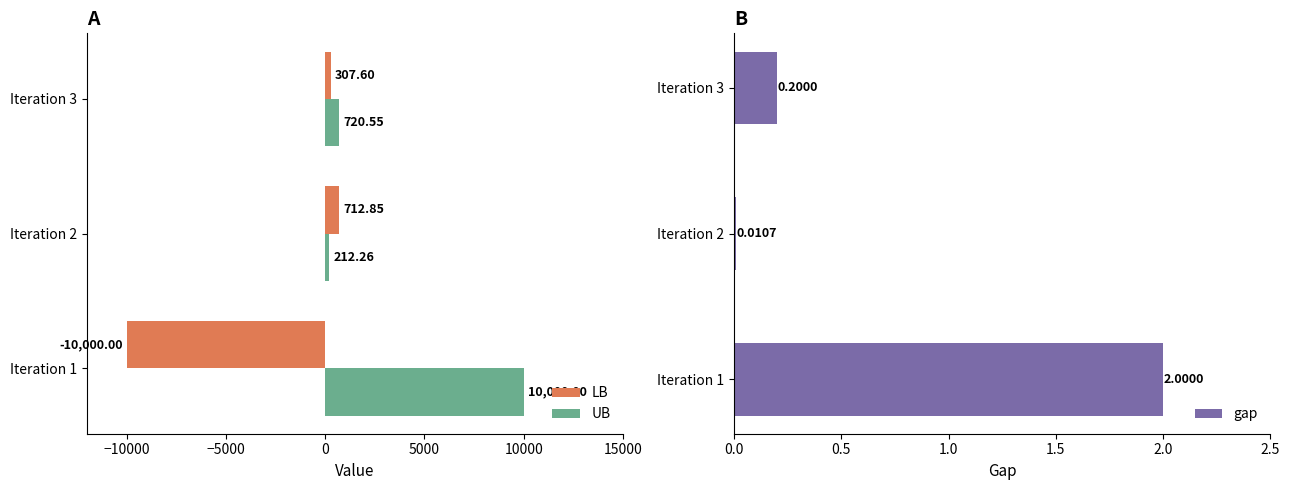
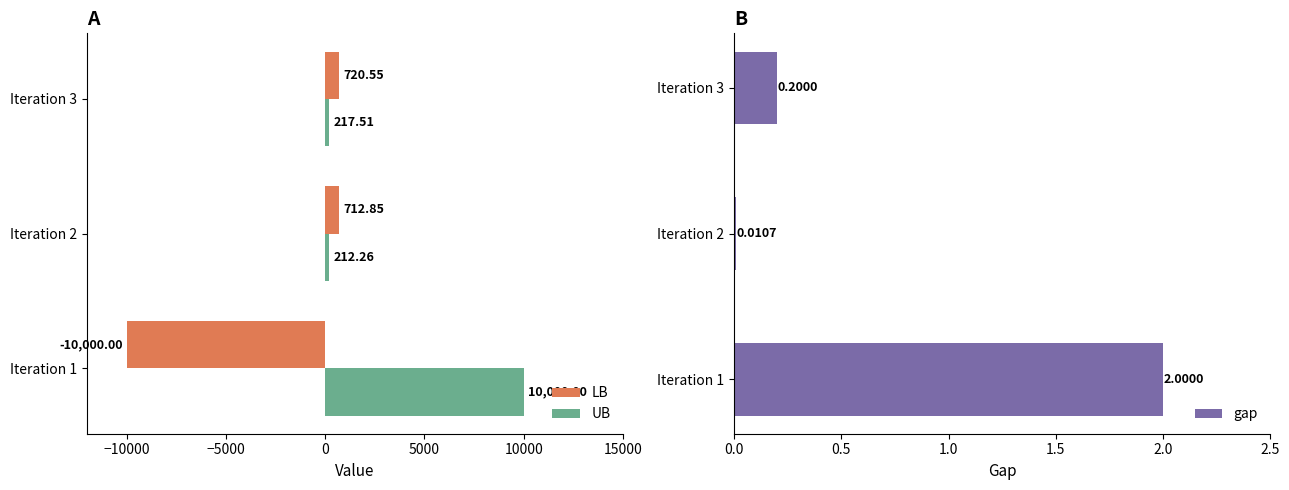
  {
    "A": {
      "LB": {
-       "Iteration 3": "307.60",
+       "Iteration 3": "720.55",
        "Iteration 2": "712.85",
        "Iteration 1": "-10,000.00"
      },
      "UB": {
-       "Iteration 3": "720.55",
+       "Iteration 3": "217.51",
        "Iteration 2": "212.26",
        "Iteration 1": "10,000.00"
      }
    },
    "B": {
      "Iteration 3": "0.2000",
      "Iteration 2": "0.0107",
      "Iteration 1": "2.0000"
    }
  }
